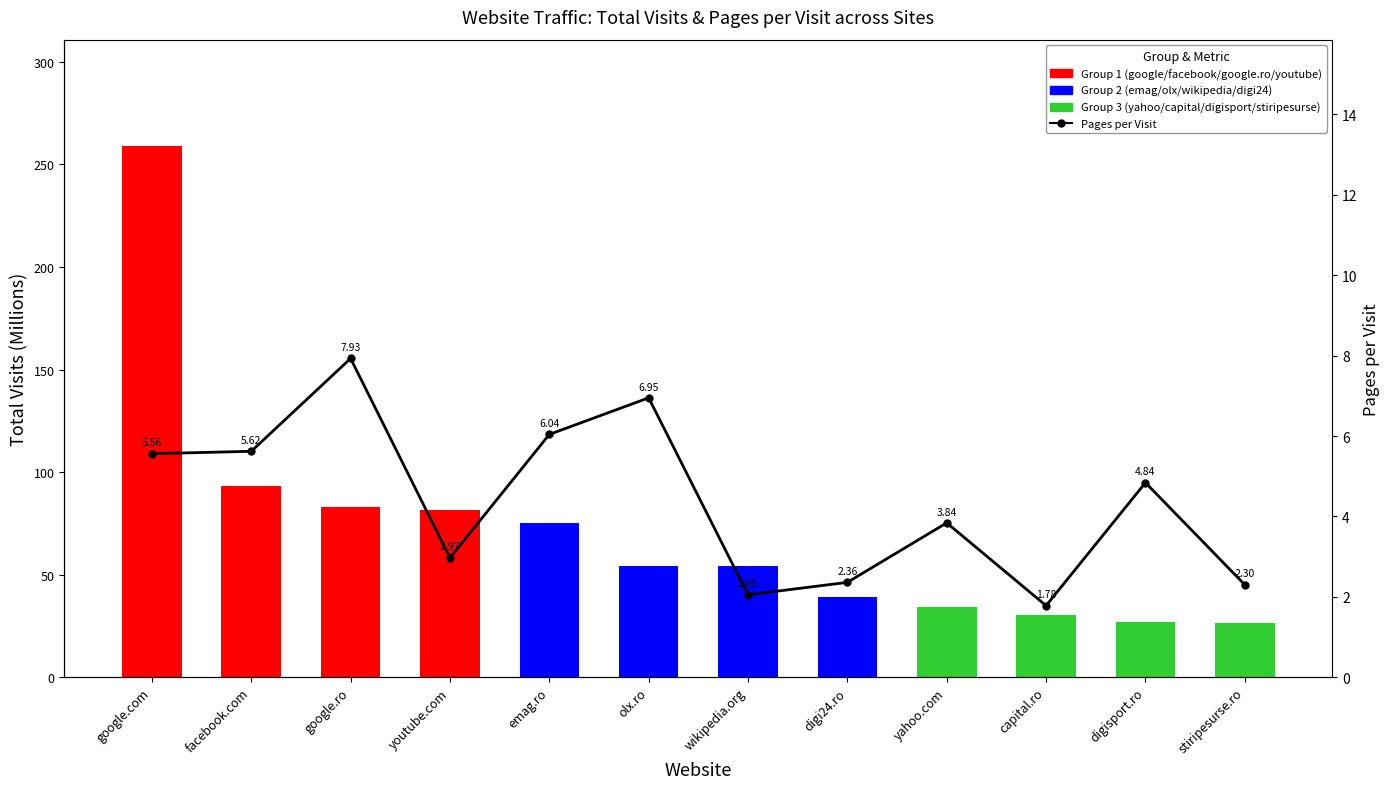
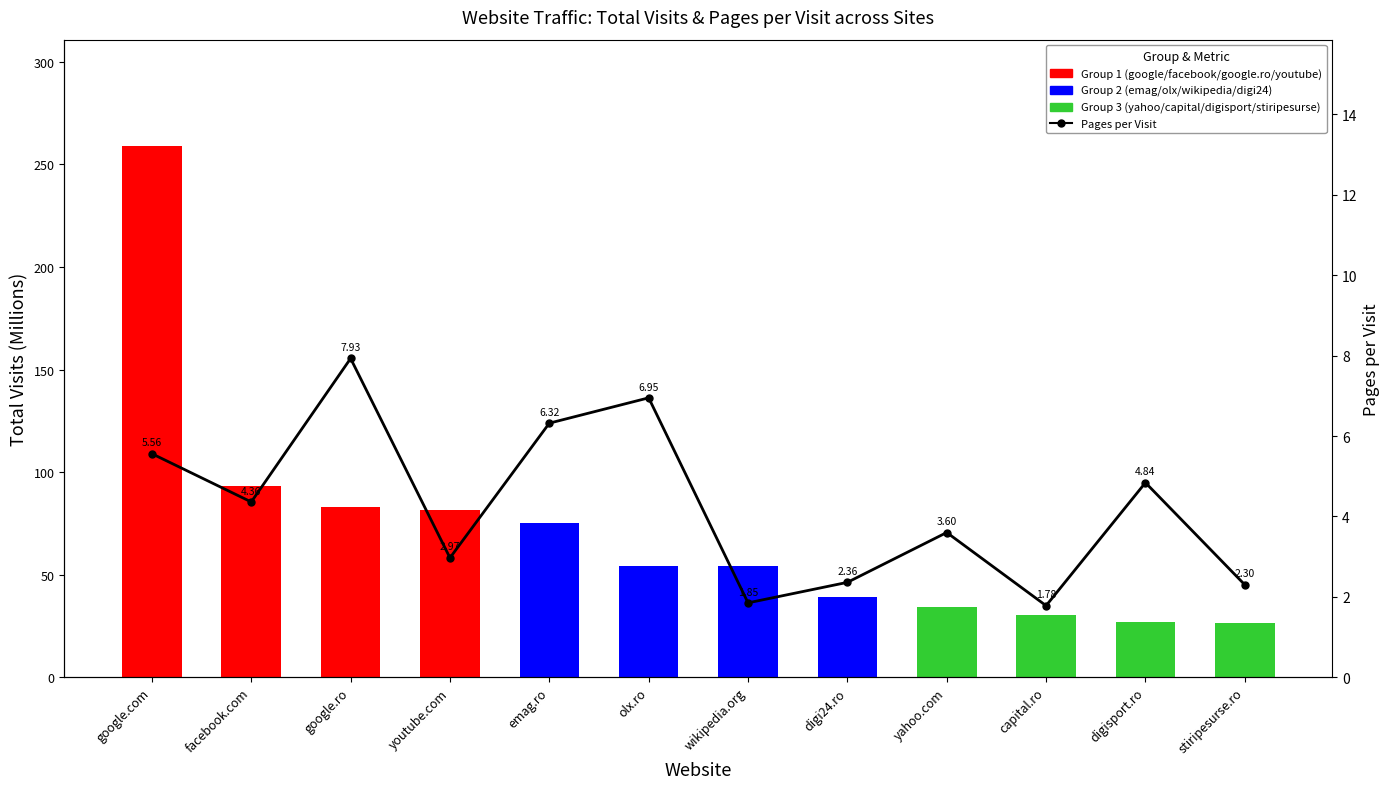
  {
    "Pages per Visit": {
      "google.com": 5.56,
-     "facebook.com": 5.62,
+     "facebook.com": 4.36,
      "google.ro": 7.93,
      "youtube.com": 2.97,
-     "emag.ro": 6.04,
+     "emag.ro": 6.32,
      "olx.ro": 6.95,
-     "wikipedia.org": 2.05,
+     "wikipedia.org": 1.85,
      "digi24.ro": 2.36,
-     "yahoo.com": 3.84,
+     "yahoo.com": 3.60,
      "capital.ro": 1.78,
      "digisport.ro": 4.84,
      "stiripesurse.ro": 2.30
    }
  }
